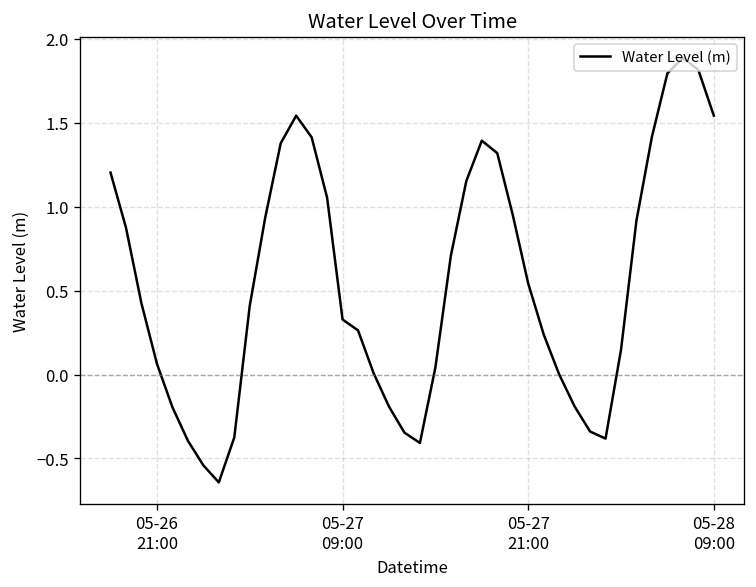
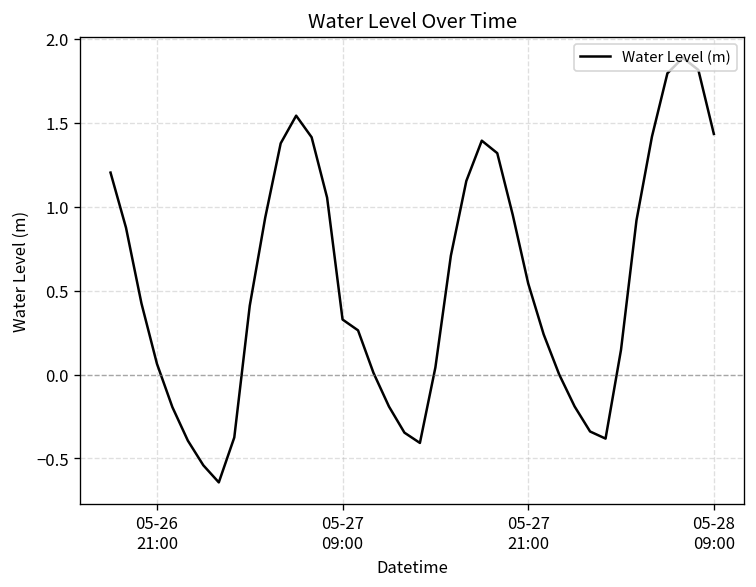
  {
    "05-26 21:00": 0.06,
    "05-27 09:00": 0.33,
    "05-27 21:00": 0.54,
-   "05-28 09:00": 1.54
+   "05-28 09:00": 1.43
  }
